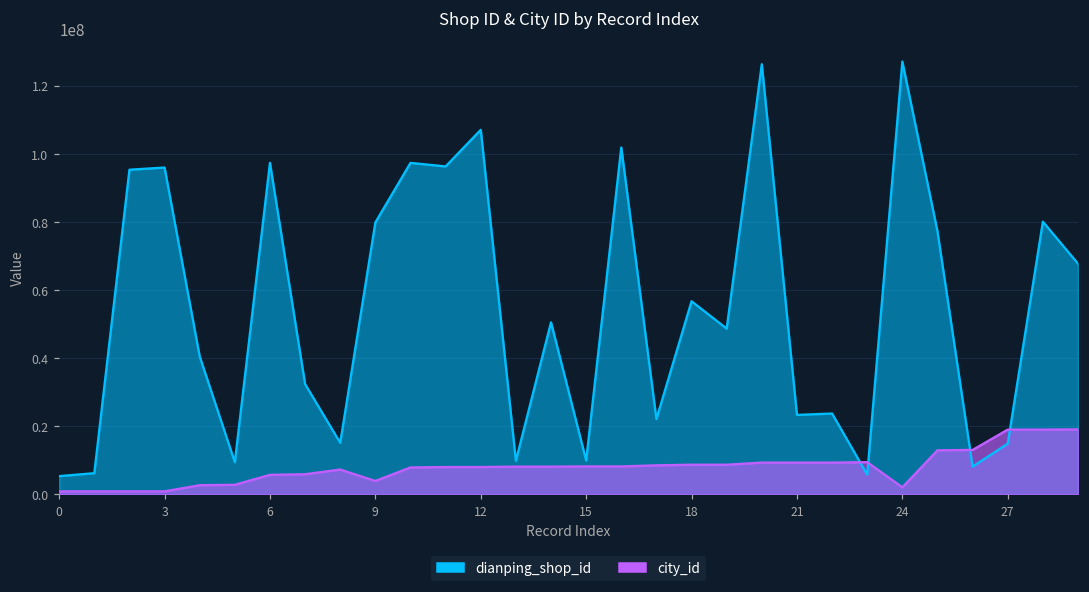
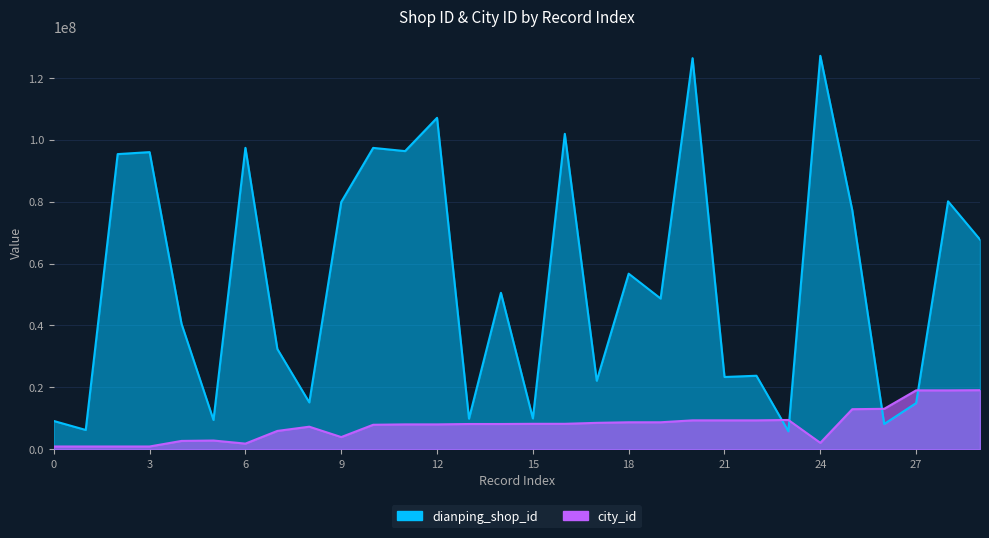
  {
    "dianping_shop_id": {
-     "0": 5000000,
+     "0": 9000000,
      "3": 96000000,
      "6": 97000000,
      "9": 80000000,
      "12": 107000000,
      "15": 10000000,
      "18": 57000000,
      "21": 23000000,
      "24": 127000000,
      "27": 15000000
    },
    "city_id": {
      "0": 1000000,
      "3": 1000000,
-     "6": 6000000,
+     "6": 2000000,
      "9": 4000000,
      "12": 8000000,
      "15": 8000000,
      "18": 9000000,
      "21": 9000000,
      "24": 2000000,
      "27": 19000000
    }
  }
